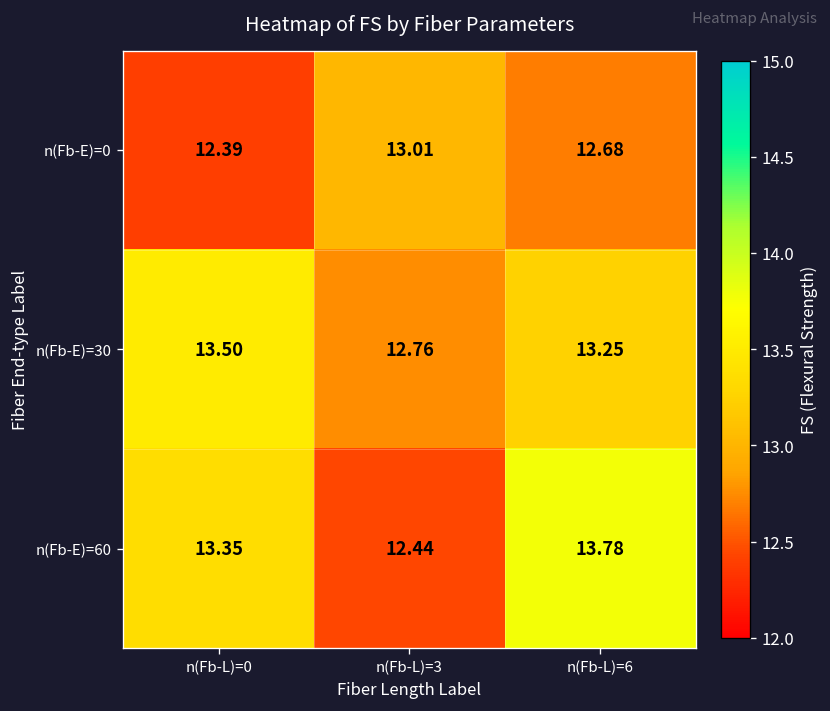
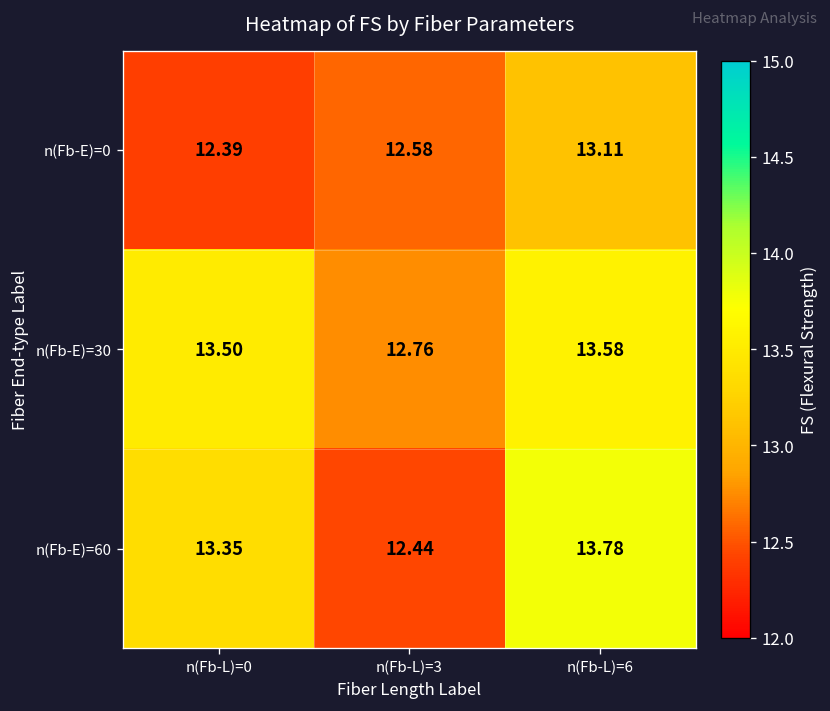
  {
    "n(Fb-E)=0": {
      "n(Fb-L)=0": 12.39,
-     "n(Fb-L)=3": 13.01,
-     "n(Fb-L)=6": 12.68
+     "n(Fb-L)=3": 12.58,
+     "n(Fb-L)=6": 13.11
    },
    "n(Fb-E)=30": {
      "n(Fb-L)=0": 13.50,
      "n(Fb-L)=3": 12.76,
-     "n(Fb-L)=6": 13.25
+     "n(Fb-L)=6": 13.58
    },
    "n(Fb-E)=60": {
      "n(Fb-L)=0": 13.35,
      "n(Fb-L)=3": 12.44,
      "n(Fb-L)=6": 13.78
    }
  }
